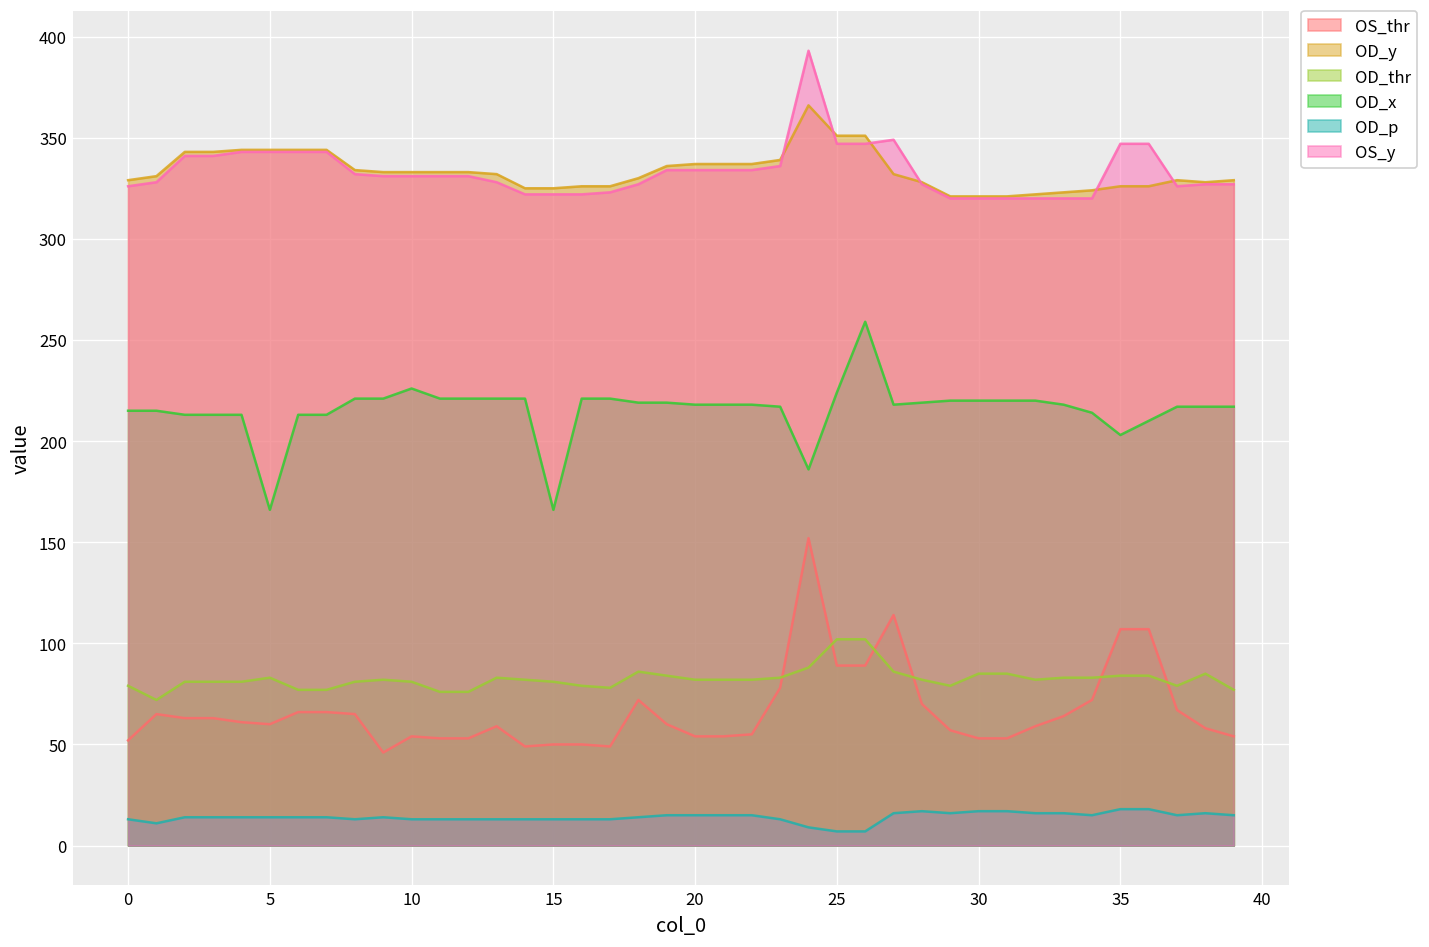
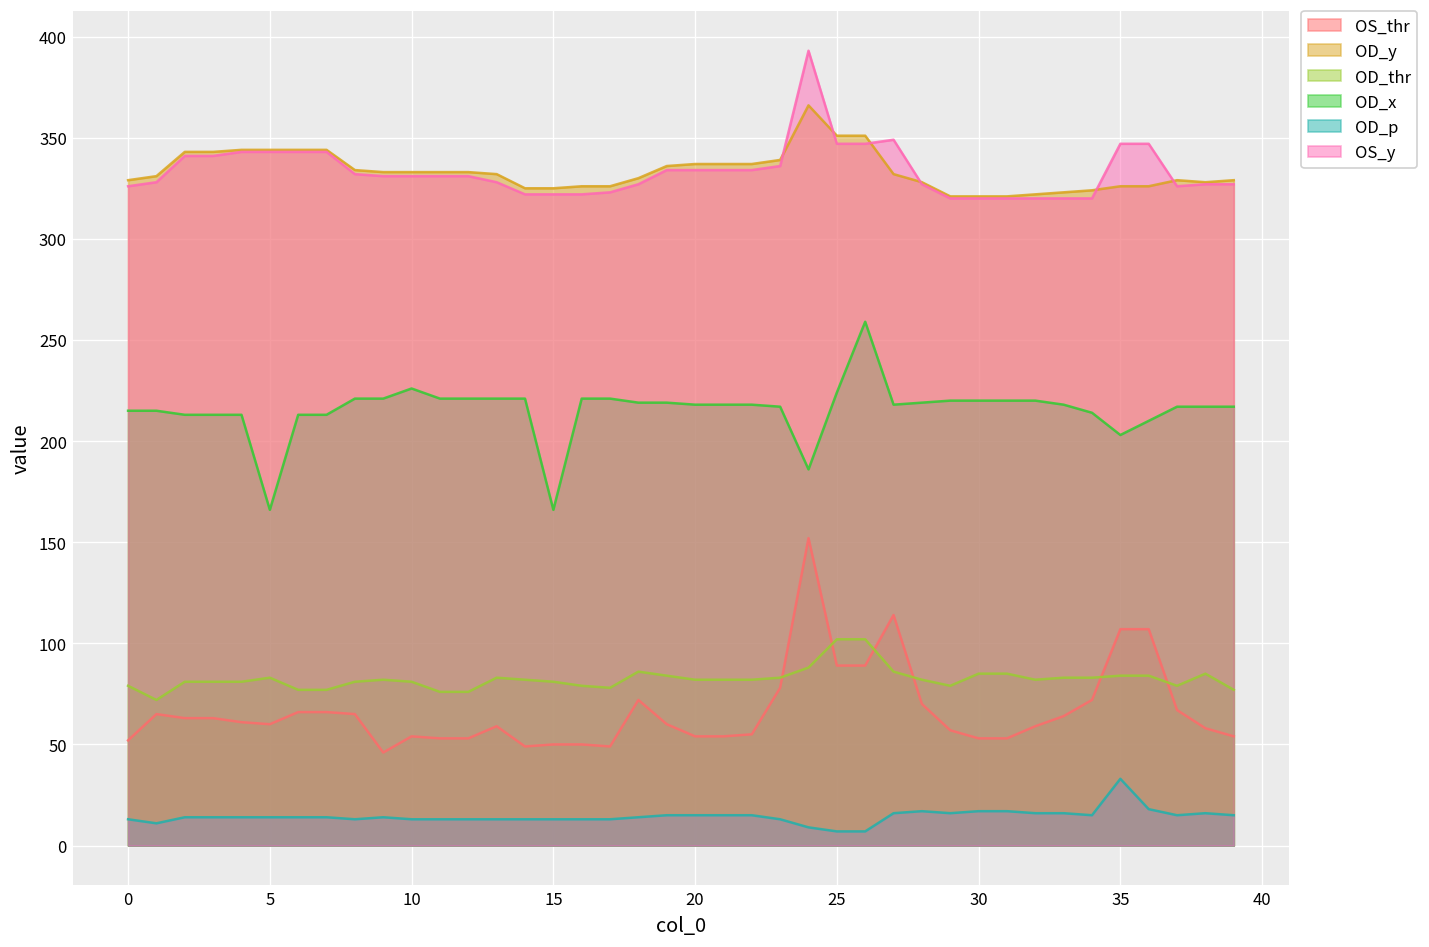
  {
    "OD_x": {
      "0": 215,
      "5": 166,
      "10": 226,
      "15": 166,
      "20": 218,
      "25": 224,
      "30": 220,
      "35": 203
    },
    "OD_p": {
      "0": 13,
      "5": 14,
      "10": 13,
      "15": 13,
      "20": 15,
      "25": 7,
      "30": 17,
-     "35": 18
+     "35": 33
    }
  }
